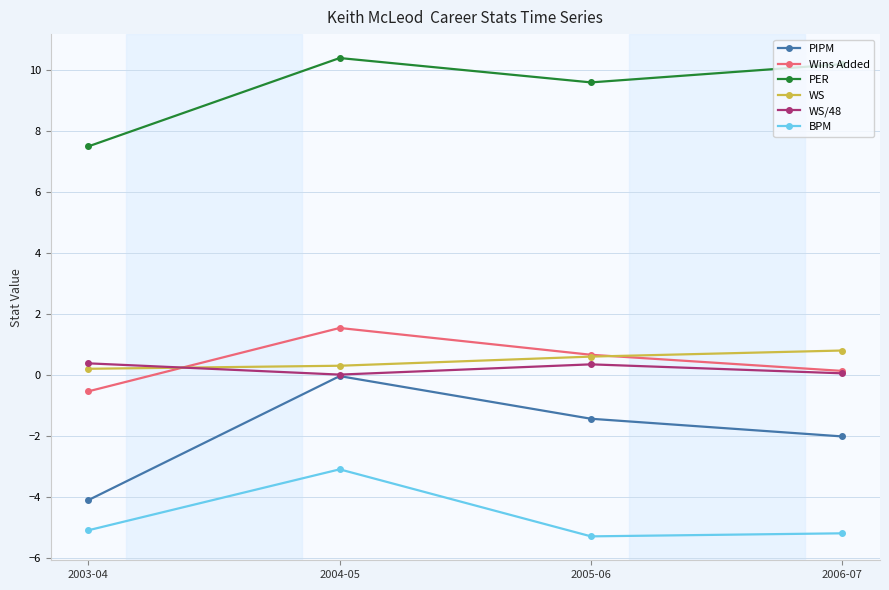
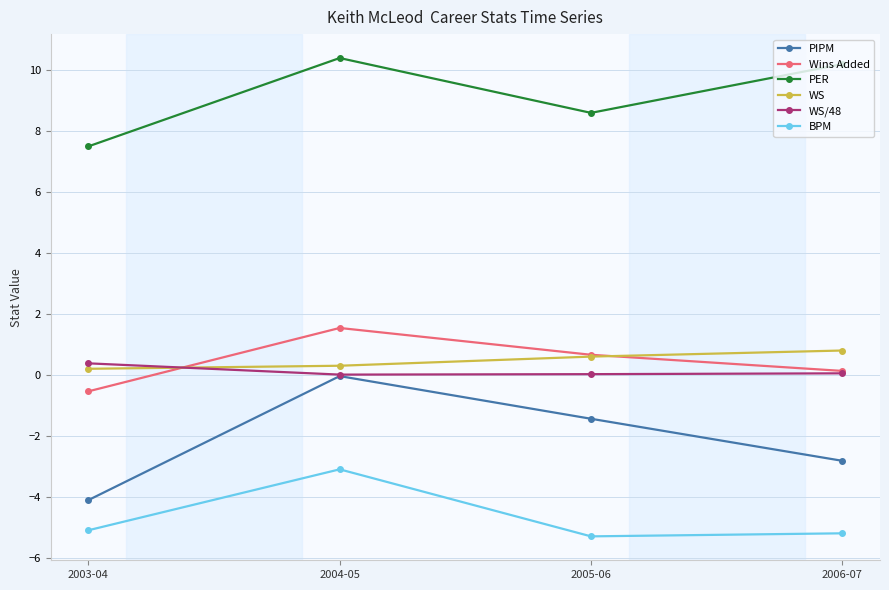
  {
    "PIPM": {
      "2003-04": -4.1,
      "2005-06": -1.4,
-     "2006-07": -2.0
+     "2006-07": -2.8
    },
    "Wins Added": {
      "2003-04": -0.5,
      "2004-05": 1.5
    },
    "PER": {
      "2003-04": 7.5,
      "2004-05": 10.4,
-     "2005-06": 9.6
+     "2005-06": 8.6
    },
    "WS": {
      "2003-04": 0.2,
      "2004-05": 0.3,
      "2006-07": 0.8
    },
    "WS/48": {
      "2003-04": 0.4,
-     "2005-06": 0.3
+     "2005-06": 0.0
    },
    "BPM": {
      "2003-04": -5.1,
      "2004-05": -3.1,
      "2005-06": -5.3,
      "2006-07": -5.2
    }
  }
